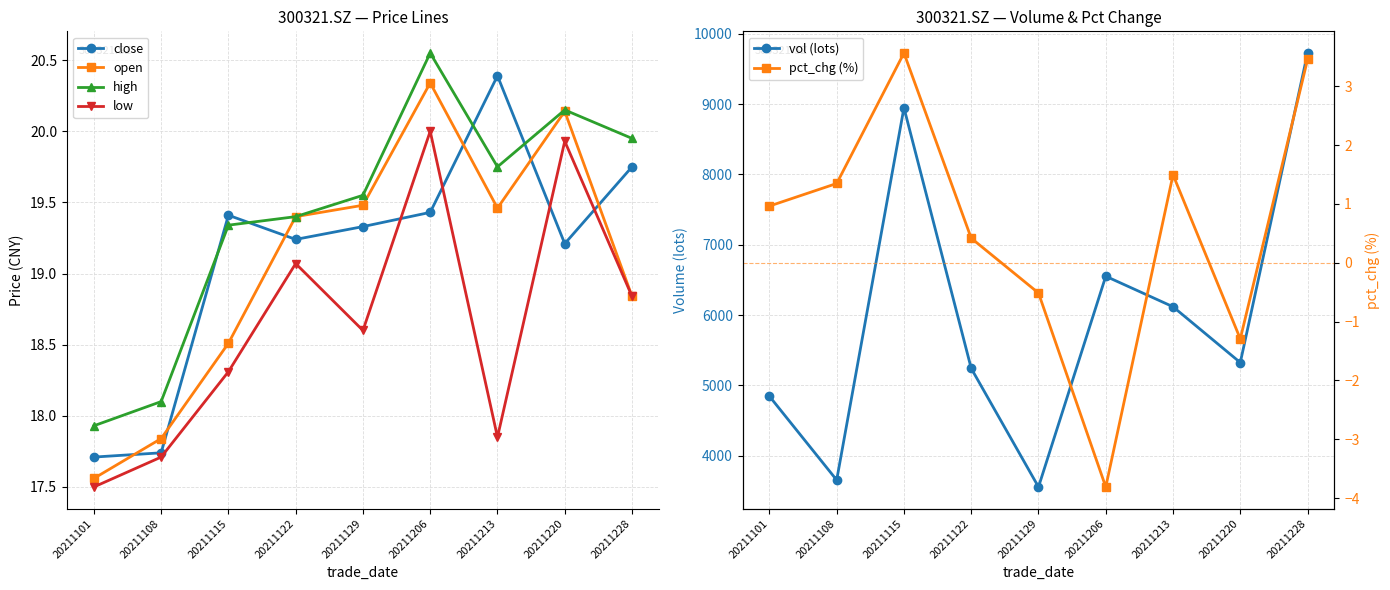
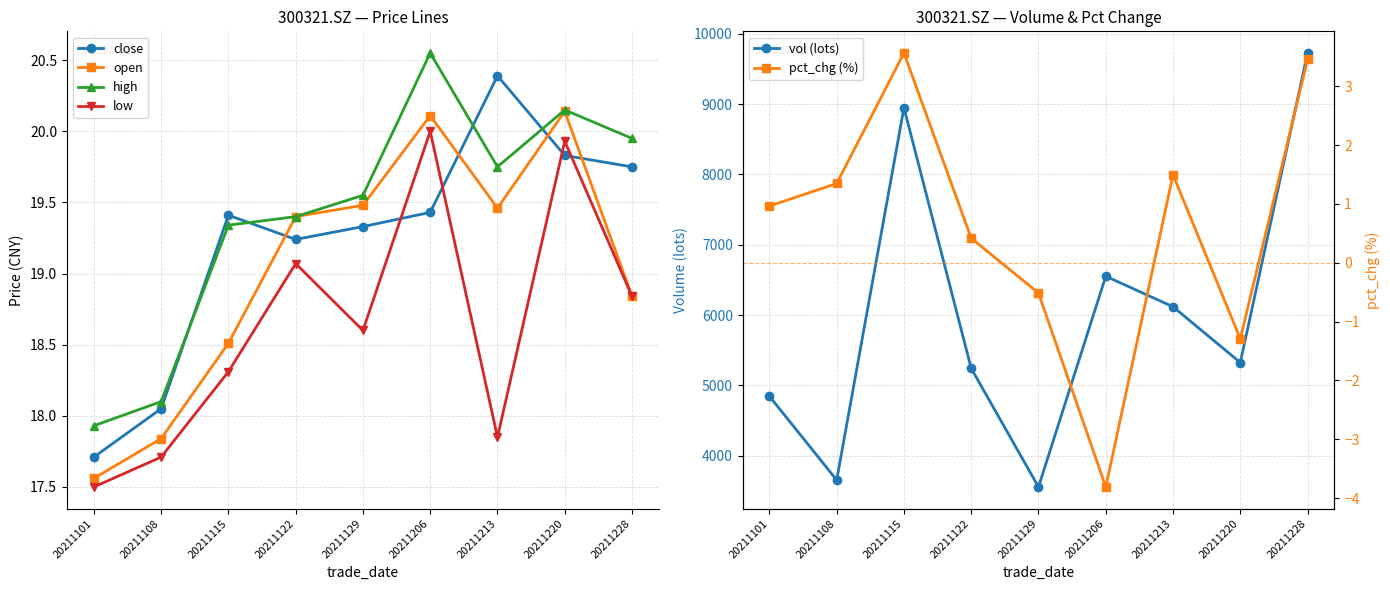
  {
    "300321.SZ — Price Lines": {
      "close": {
        "20211101": 17.71,
-       "20211108": 17.74,
+       "20211108": 18.05,
        "20211115": 19.41,
        "20211122": 19.24,
        "20211129": 19.33,
        "20211206": 19.43,
        "20211213": 20.39,
-       "20211220": 19.21,
+       "20211220": 19.83,
        "20211228": 19.75
      },
      "open": {
        "20211101": 17.56,
        "20211108": 17.84,
        "20211115": 18.51,
        "20211129": 19.48,
-       "20211206": 20.34,
+       "20211206": 20.11,
        "20211213": 19.46
      },
      "high": {
        "20211101": 17.93,
        "20211108": 18.10,
        "20211115": 19.34,
        "20211129": 19.55,
        "20211206": 20.55,
        "20211213": 19.75,
        "20211228": 19.95
      },
      "low": {
        "20211101": 17.50,
        "20211108": 17.71,
        "20211115": 18.31,
        "20211122": 19.07,
        "20211129": 18.60,
        "20211206": 20.00,
        "20211213": 17.85,
        "20211220": 19.93
      }
    }
  }
